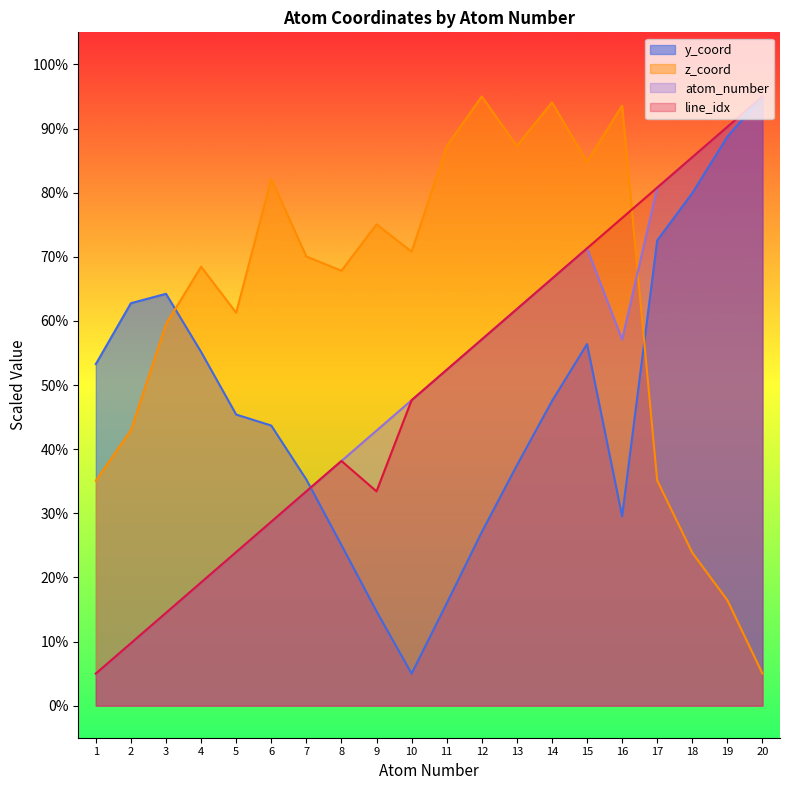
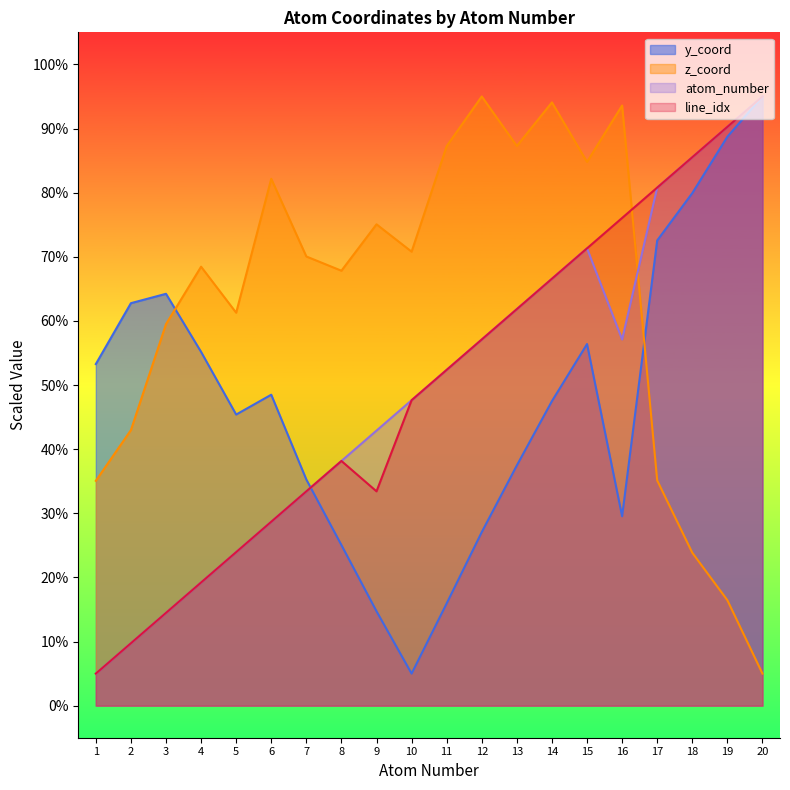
  {
    "y_coord": {
      "1": "53%",
      "2": "63%",
      "3": "64%",
      "4": "55%",
      "5": "45%",
-     "6": "44%",
+     "6": "48%",
      "7": "35%",
      "8": "25%",
      "9": "15%",
      "10": "5%",
      "11": "16%",
      "12": "27%",
      "13": "37%",
      "14": "47%",
      "15": "56%",
      "16": "30%",
      "17": "73%",
      "18": "80%",
      "19": "89%"
    },
    "z_coord": {
      "1": "35%",
      "2": "43%",
      "3": "59%",
      "4": "68%",
      "5": "61%",
      "6": "82%",
      "7": "70%",
      "8": "68%",
      "9": "75%",
      "10": "71%",
      "11": "87%",
      "12": "95%",
      "13": "87%",
      "14": "94%",
      "15": "85%",
      "16": "94%",
      "17": "35%",
      "18": "24%",
      "19": "16%",
      "20": "5%"
    },
    "atom_number": {
      "9": "43%",
      "16": "57%"
    },
    "line_idx": {
      "9": "33%",
      "16": "76%"
    }
  }
